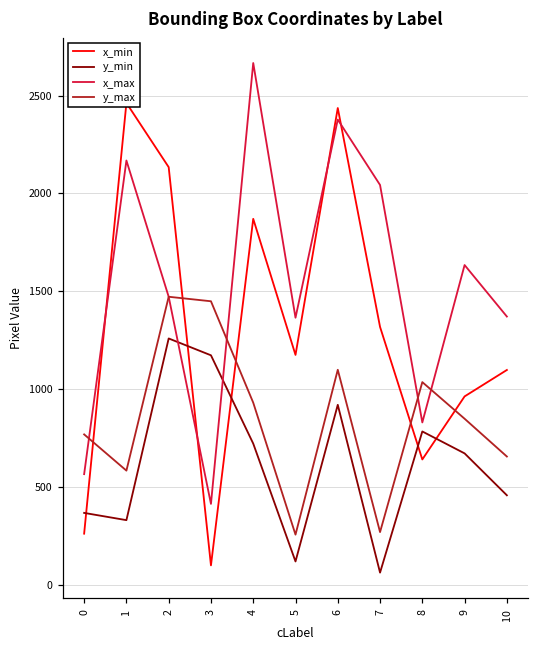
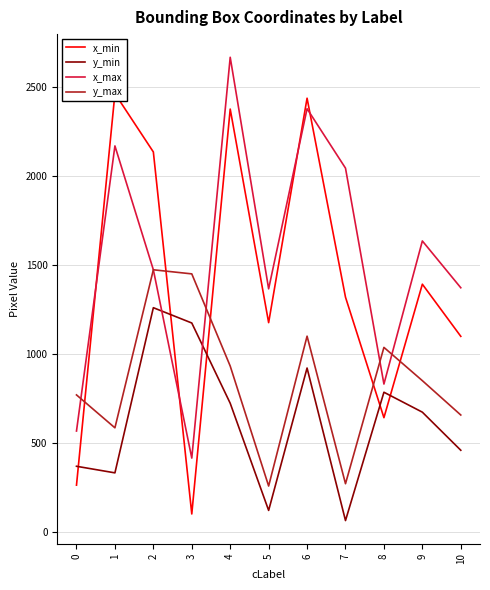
  {
    "x_min": {
      "0": 260,
      "2": 2130,
      "3": 100,
-     "4": 1870,
+     "4": 2380,
      "5": 1180,
      "6": 2440,
      "7": 1320,
      "8": 640,
-     "9": 960,
+     "9": 1390,
      "10": 1100
    },
    "y_min": {
      "0": 370,
      "1": 330,
      "2": 1260,
      "3": 1170,
      "4": 720,
      "5": 120,
      "6": 920,
      "7": 60,
      "8": 780,
      "9": 670,
      "10": 460
    }
  }
